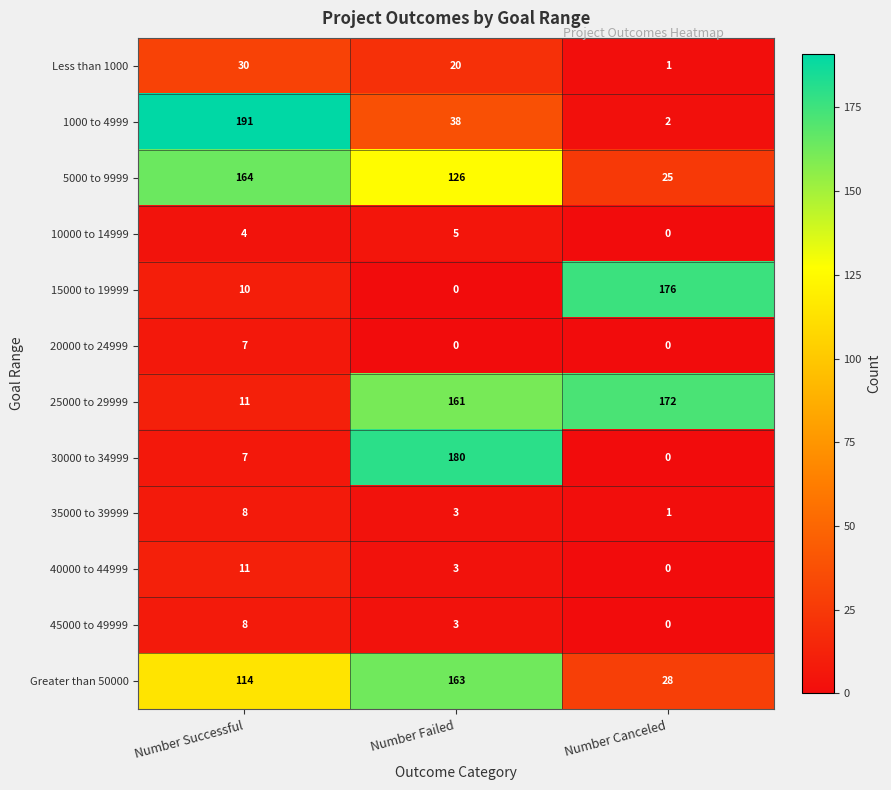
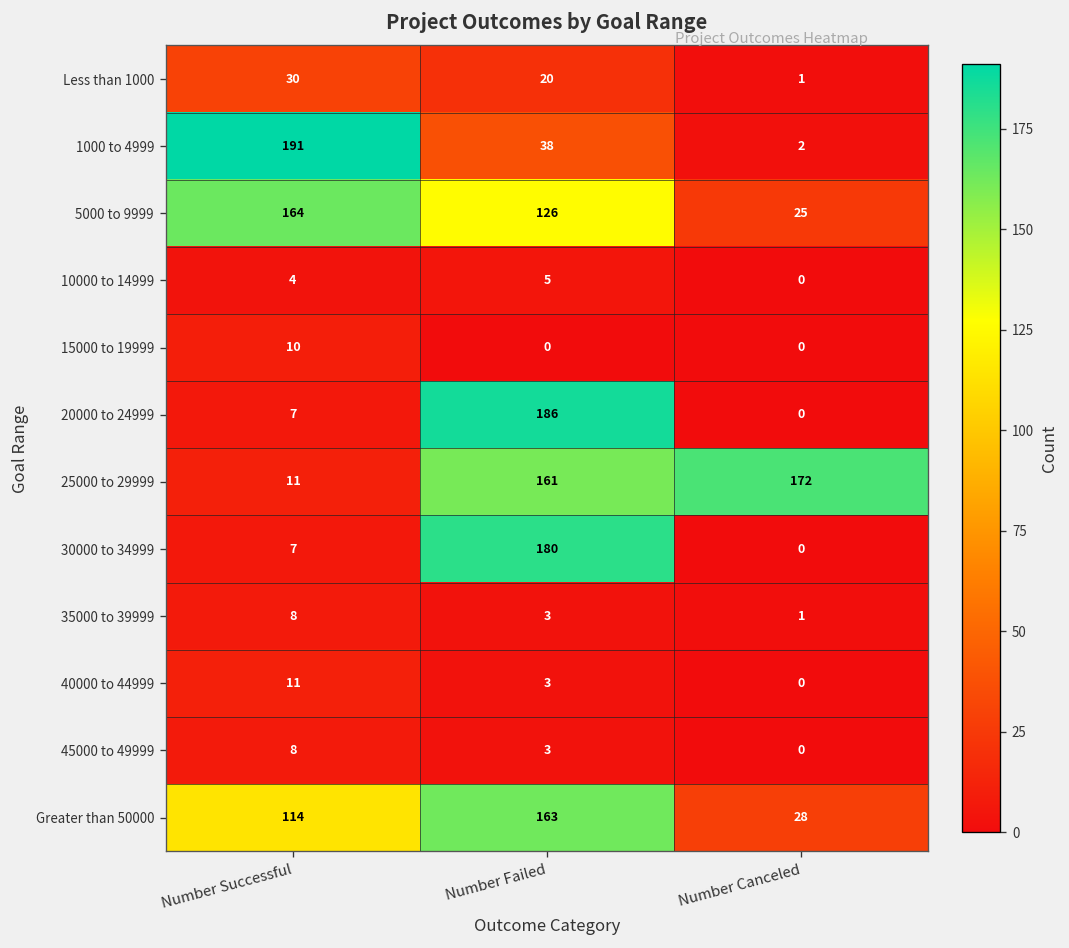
  {
    "Less than 1000": {
      "Number Successful": 30,
      "Number Failed": 20,
      "Number Canceled": 1
    },
    "1000 to 4999": {
      "Number Successful": 191,
      "Number Failed": 38,
      "Number Canceled": 2
    },
    "5000 to 9999": {
      "Number Successful": 164,
      "Number Failed": 126,
      "Number Canceled": 25
    },
    "10000 to 14999": {
      "Number Successful": 4,
      "Number Failed": 5,
      "Number Canceled": 0
    },
    "15000 to 19999": {
      "Number Successful": 10,
      "Number Failed": 0,
-     "Number Canceled": 176
+     "Number Canceled": 0
    },
    "20000 to 24999": {
      "Number Successful": 7,
-     "Number Failed": 0,
+     "Number Failed": 186,
      "Number Canceled": 0
    },
    "25000 to 29999": {
      "Number Successful": 11,
      "Number Failed": 161,
      "Number Canceled": 172
    },
    "30000 to 34999": {
      "Number Successful": 7,
      "Number Failed": 180,
      "Number Canceled": 0
    },
    "35000 to 39999": {
      "Number Successful": 8,
      "Number Failed": 3,
      "Number Canceled": 1
    },
    "40000 to 44999": {
      "Number Successful": 11,
      "Number Failed": 3,
      "Number Canceled": 0
    },
    "45000 to 49999": {
      "Number Successful": 8,
      "Number Failed": 3,
      "Number Canceled": 0
    },
    "Greater than 50000": {
      "Number Successful": 114,
      "Number Failed": 163,
      "Number Canceled": 28
    }
  }
